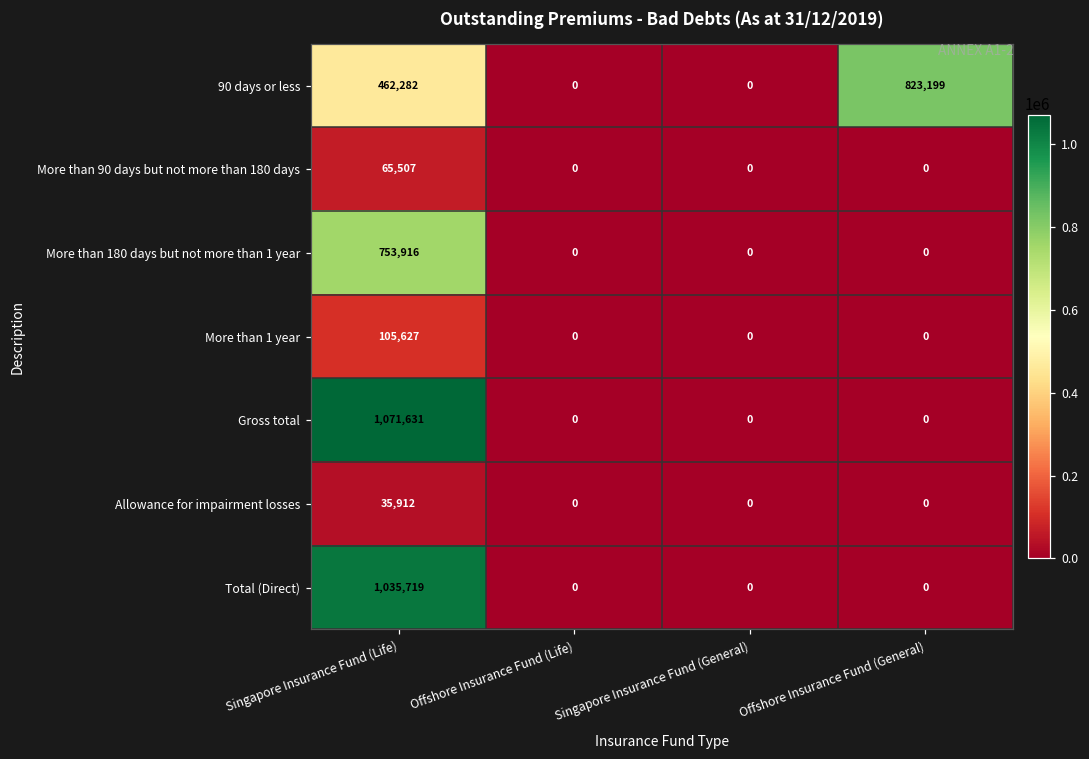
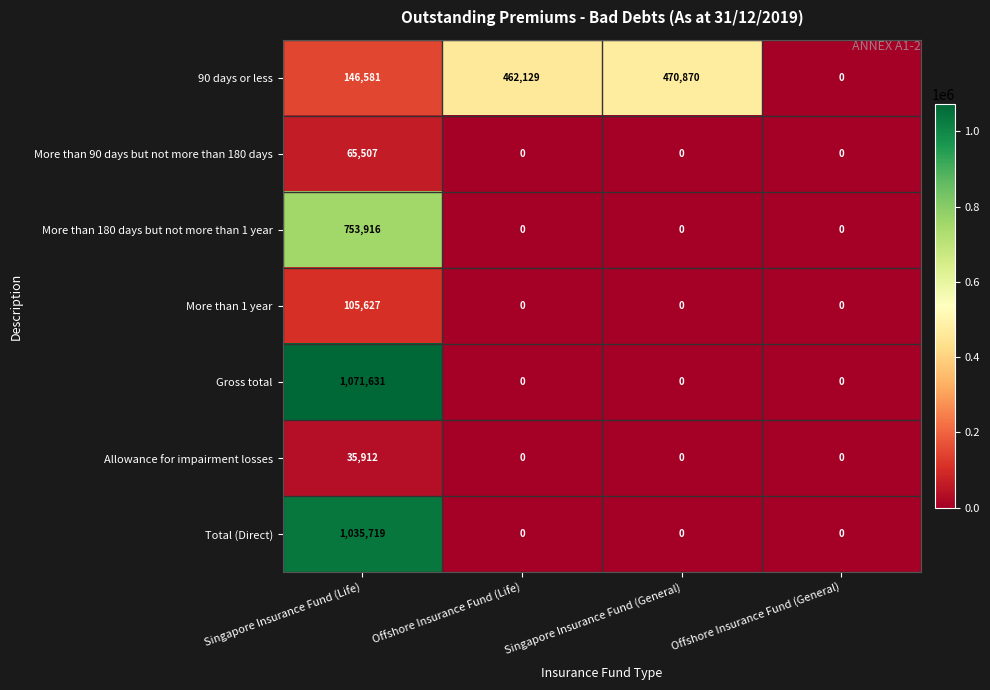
  {
    "90 days or less": {
-     "Singapore Insurance Fund (Life)": "462,282",
-     "Offshore Insurance Fund (Life)": "0",
-     "Singapore Insurance Fund (General)": "0",
-     "Offshore Insurance Fund (General)": "823,199"
+     "Singapore Insurance Fund (Life)": "146,581",
+     "Offshore Insurance Fund (Life)": "462,129",
+     "Singapore Insurance Fund (General)": "470,870",
+     "Offshore Insurance Fund (General)": "0"
    },
    "More than 90 days but not more than 180 days": {
      "Singapore Insurance Fund (Life)": "65,507",
      "Offshore Insurance Fund (Life)": "0",
      "Singapore Insurance Fund (General)": "0",
      "Offshore Insurance Fund (General)": "0"
    },
    "More than 180 days but not more than 1 year": {
      "Singapore Insurance Fund (Life)": "753,916",
      "Offshore Insurance Fund (Life)": "0",
      "Singapore Insurance Fund (General)": "0",
      "Offshore Insurance Fund (General)": "0"
    },
    "More than 1 year": {
      "Singapore Insurance Fund (Life)": "105,627",
      "Offshore Insurance Fund (Life)": "0",
      "Singapore Insurance Fund (General)": "0",
      "Offshore Insurance Fund (General)": "0"
    },
    "Gross total": {
      "Singapore Insurance Fund (Life)": "1,071,631",
      "Offshore Insurance Fund (Life)": "0",
      "Singapore Insurance Fund (General)": "0",
      "Offshore Insurance Fund (General)": "0"
    },
    "Allowance for impairment losses": {
      "Singapore Insurance Fund (Life)": "35,912",
      "Offshore Insurance Fund (Life)": "0",
      "Singapore Insurance Fund (General)": "0",
      "Offshore Insurance Fund (General)": "0"
    },
    "Total (Direct)": {
      "Singapore Insurance Fund (Life)": "1,035,719",
      "Offshore Insurance Fund (Life)": "0",
      "Singapore Insurance Fund (General)": "0",
      "Offshore Insurance Fund (General)": "0"
    }
  }
